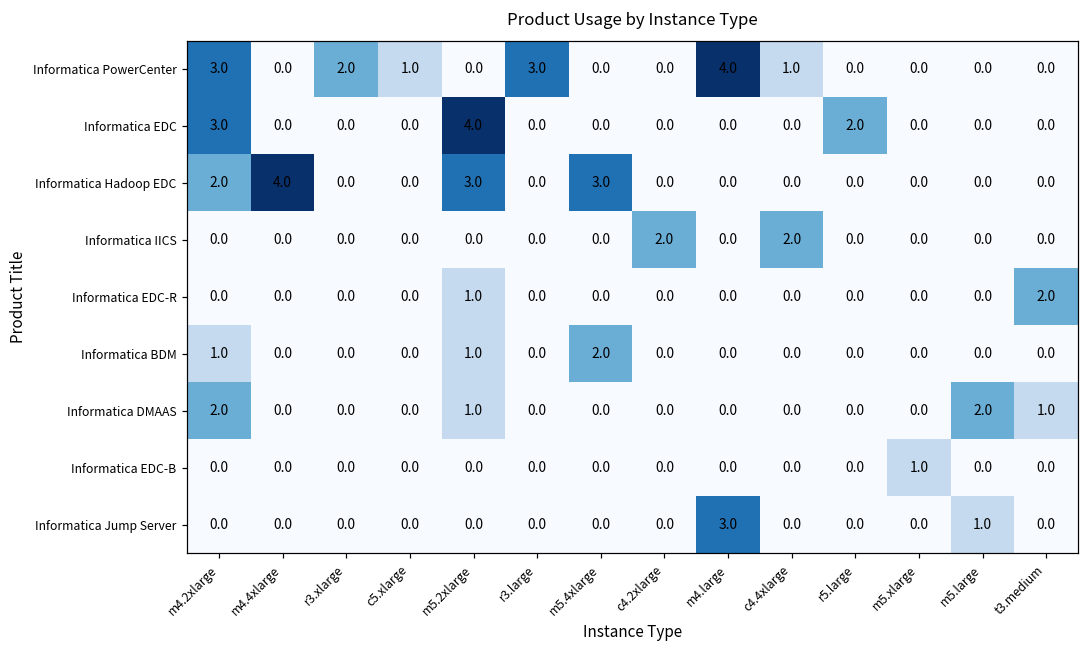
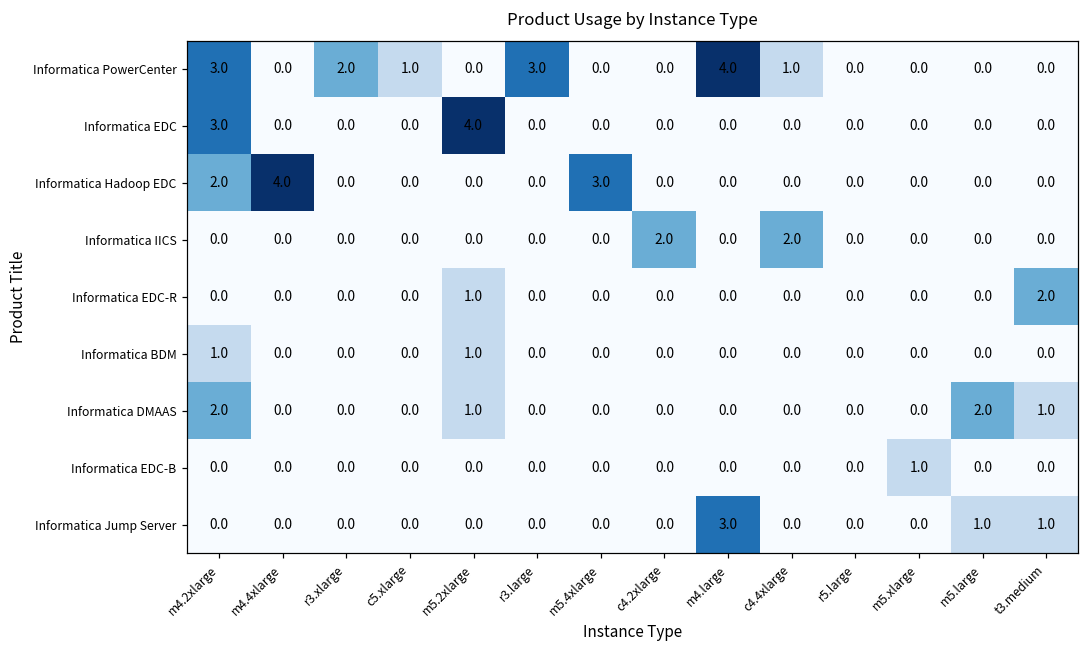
  {
    "Informatica PowerCenter": {
      "m4.2xlarge": 3.0,
      "m4.4xlarge": 0.0,
      "r3.xlarge": 2.0,
      "c5.xlarge": 1.0,
      "m5.2xlarge": 0.0,
      "r3.large": 3.0,
      "m5.4xlarge": 0.0,
      "c4.2xlarge": 0.0,
      "m4.large": 4.0,
      "c4.4xlarge": 1.0,
      "r5.large": 0.0,
      "m5.xlarge": 0.0,
      "m5.large": 0.0,
      "t3.medium": 0.0
    },
    "Informatica EDC": {
      "m4.2xlarge": 3.0,
      "m4.4xlarge": 0.0,
      "r3.xlarge": 0.0,
      "c5.xlarge": 0.0,
      "m5.2xlarge": 4.0,
      "r3.large": 0.0,
      "m5.4xlarge": 0.0,
      "c4.2xlarge": 0.0,
      "m4.large": 0.0,
      "c4.4xlarge": 0.0,
-     "r5.large": 2.0,
+     "r5.large": 0.0,
      "m5.xlarge": 0.0,
      "m5.large": 0.0,
      "t3.medium": 0.0
    },
    "Informatica Hadoop EDC": {
      "m4.2xlarge": 2.0,
      "m4.4xlarge": 4.0,
      "r3.xlarge": 0.0,
      "c5.xlarge": 0.0,
-     "m5.2xlarge": 3.0,
+     "m5.2xlarge": 0.0,
      "r3.large": 0.0,
      "m5.4xlarge": 3.0,
      "c4.2xlarge": 0.0,
      "m4.large": 0.0,
      "c4.4xlarge": 0.0,
      "r5.large": 0.0,
      "m5.xlarge": 0.0,
      "m5.large": 0.0,
      "t3.medium": 0.0
    },
    "Informatica IICS": {
      "m4.2xlarge": 0.0,
      "m4.4xlarge": 0.0,
      "r3.xlarge": 0.0,
      "c5.xlarge": 0.0,
      "m5.2xlarge": 0.0,
      "r3.large": 0.0,
      "m5.4xlarge": 0.0,
      "c4.2xlarge": 2.0,
      "m4.large": 0.0,
      "c4.4xlarge": 2.0,
      "r5.large": 0.0,
      "m5.xlarge": 0.0,
      "m5.large": 0.0,
      "t3.medium": 0.0
    },
    "Informatica EDC-R": {
      "m4.2xlarge": 0.0,
      "m4.4xlarge": 0.0,
      "r3.xlarge": 0.0,
      "c5.xlarge": 0.0,
      "m5.2xlarge": 1.0,
      "r3.large": 0.0,
      "m5.4xlarge": 0.0,
      "c4.2xlarge": 0.0,
      "m4.large": 0.0,
      "c4.4xlarge": 0.0,
      "r5.large": 0.0,
      "m5.xlarge": 0.0,
      "m5.large": 0.0,
      "t3.medium": 2.0
    },
    "Informatica BDM": {
      "m4.2xlarge": 1.0,
      "m4.4xlarge": 0.0,
      "r3.xlarge": 0.0,
      "c5.xlarge": 0.0,
      "m5.2xlarge": 1.0,
      "r3.large": 0.0,
-     "m5.4xlarge": 2.0,
+     "m5.4xlarge": 0.0,
      "c4.2xlarge": 0.0,
      "m4.large": 0.0,
      "c4.4xlarge": 0.0,
      "r5.large": 0.0,
      "m5.xlarge": 0.0,
      "m5.large": 0.0,
      "t3.medium": 0.0
    },
    "Informatica DMAAS": {
      "m4.2xlarge": 2.0,
      "m4.4xlarge": 0.0,
      "r3.xlarge": 0.0,
      "c5.xlarge": 0.0,
      "m5.2xlarge": 1.0,
      "r3.large": 0.0,
      "m5.4xlarge": 0.0,
      "c4.2xlarge": 0.0,
      "m4.large": 0.0,
      "c4.4xlarge": 0.0,
      "r5.large": 0.0,
      "m5.xlarge": 0.0,
      "m5.large": 2.0,
      "t3.medium": 1.0
    },
    "Informatica EDC-B": {
      "m4.2xlarge": 0.0,
      "m4.4xlarge": 0.0,
      "r3.xlarge": 0.0,
      "c5.xlarge": 0.0,
      "m5.2xlarge": 0.0,
      "r3.large": 0.0,
      "m5.4xlarge": 0.0,
      "c4.2xlarge": 0.0,
      "m4.large": 0.0,
      "c4.4xlarge": 0.0,
      "r5.large": 0.0,
      "m5.xlarge": 1.0,
      "m5.large": 0.0,
      "t3.medium": 0.0
    },
    "Informatica Jump Server": {
      "m4.2xlarge": 0.0,
      "m4.4xlarge": 0.0,
      "r3.xlarge": 0.0,
      "c5.xlarge": 0.0,
      "m5.2xlarge": 0.0,
      "r3.large": 0.0,
      "m5.4xlarge": 0.0,
      "c4.2xlarge": 0.0,
      "m4.large": 3.0,
      "c4.4xlarge": 0.0,
      "r5.large": 0.0,
      "m5.xlarge": 0.0,
      "m5.large": 1.0,
-     "t3.medium": 0.0
+     "t3.medium": 1.0
    }
  }
